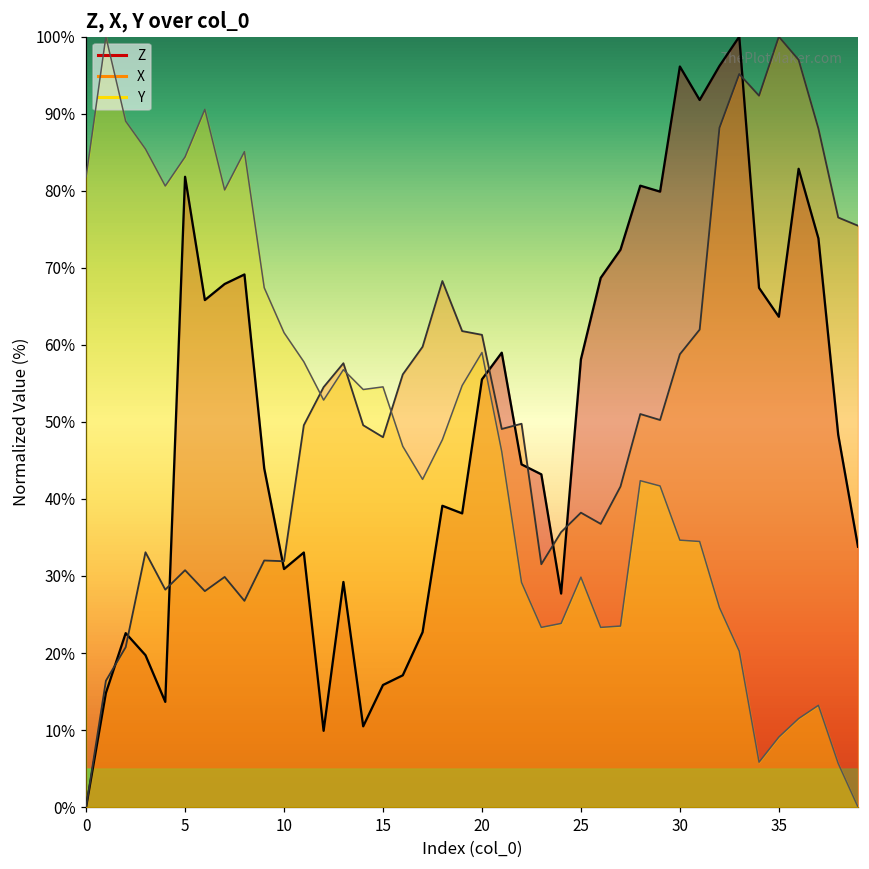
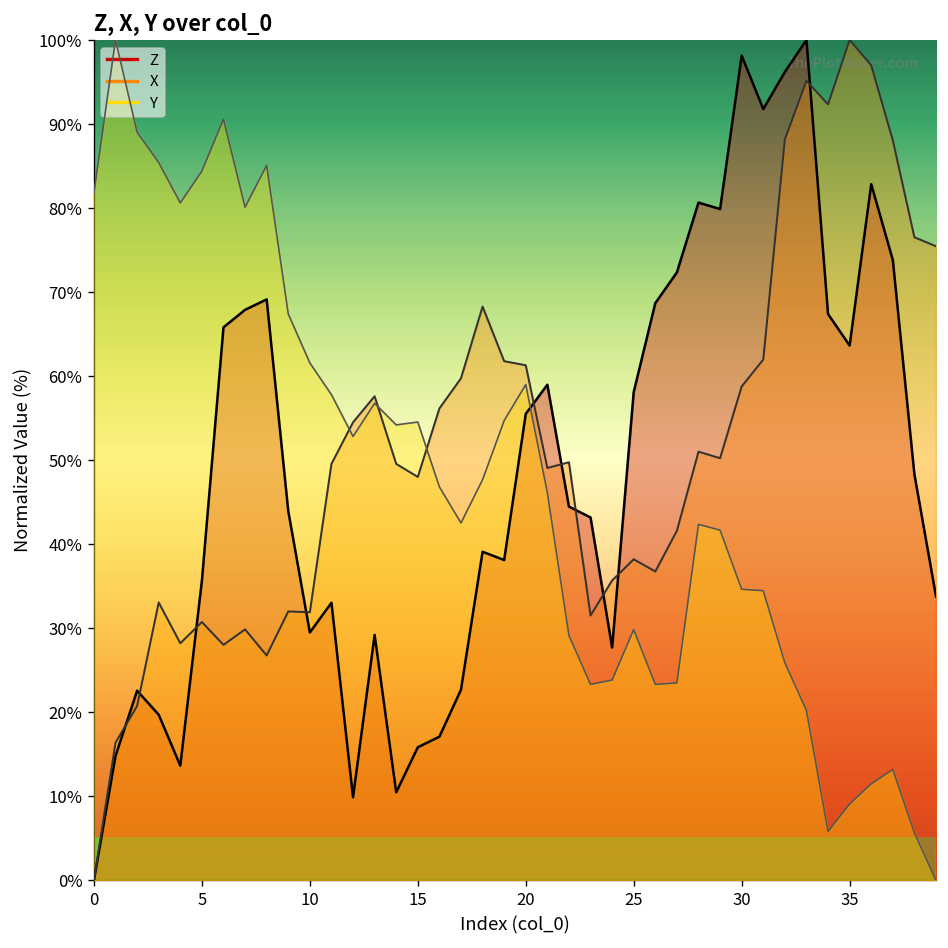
  {
    "Z": {
-     "5": "82%",
-     "10": "31%",
+     "5": "36%",
+     "10": "30%",
      "15": "16%",
      "20": "56%",
      "25": "58%",
-     "30": "96%",
+     "30": "98%",
      "35": "64%"
    }
  }
